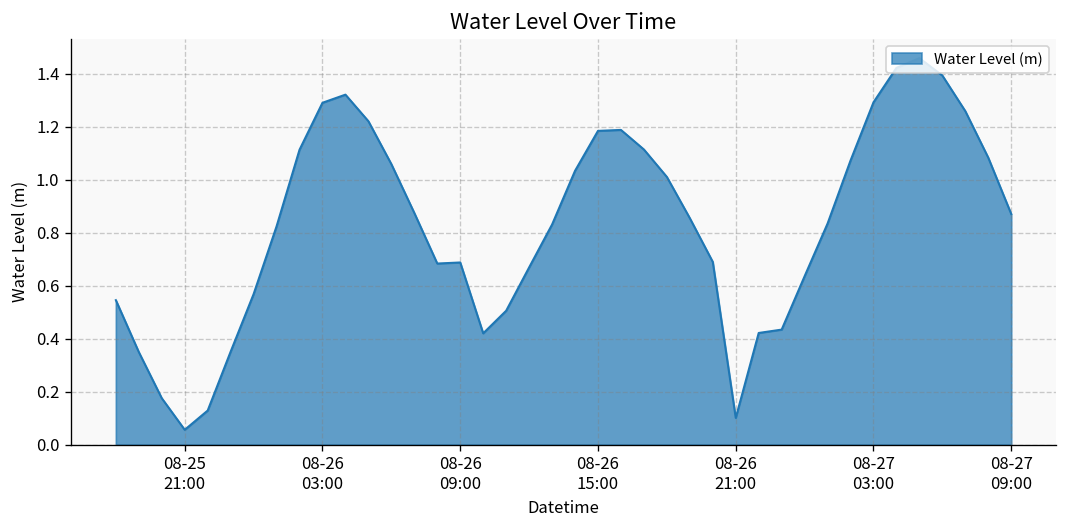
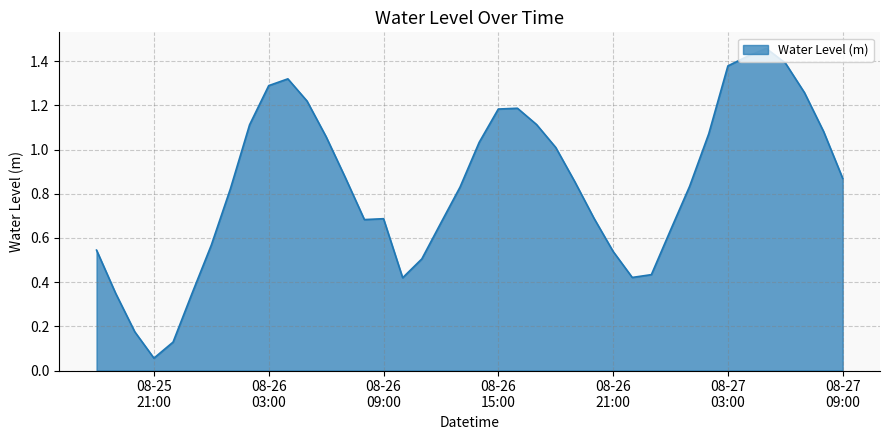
  {
    "08-25 21:00": 0.06,
    "08-26 03:00": 1.29,
    "08-26 09:00": 0.69,
    "08-26 15:00": 1.18,
-   "08-26 21:00": 0.10,
-   "08-27 03:00": 1.29,
+   "08-26 21:00": 0.54,
+   "08-27 03:00": 1.38,
    "08-27 09:00": 0.87
  }
